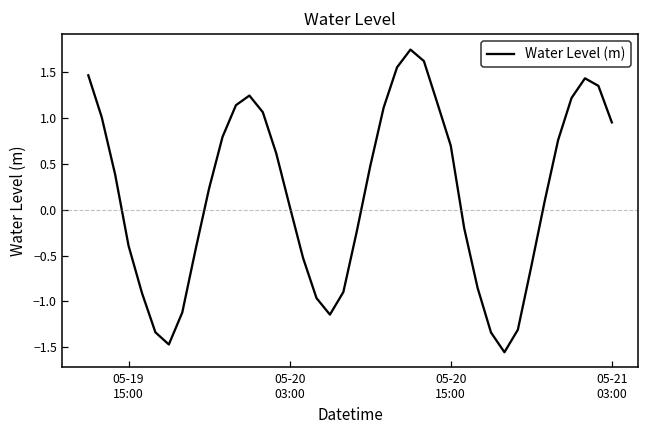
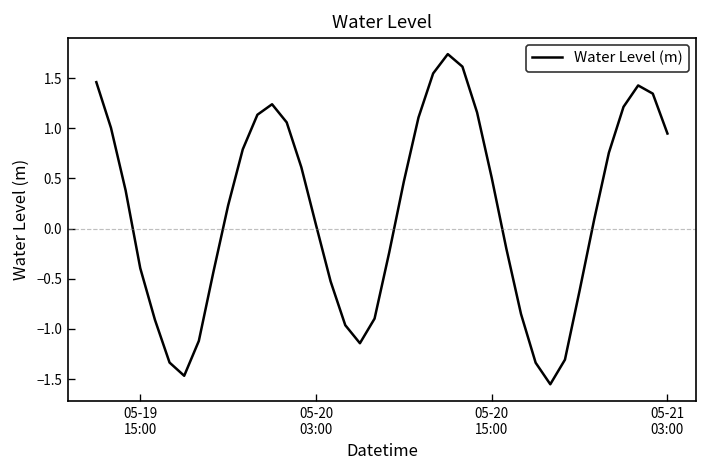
  {
    "05-19 15:00": -0.4,
    "05-20 03:00": 0.0,
-   "05-20 15:00": 0.7,
+   "05-20 15:00": 0.5,
    "05-21 03:00": 0.9
  }
